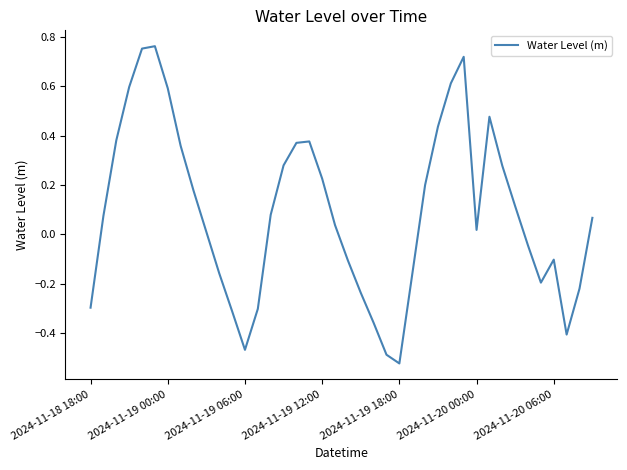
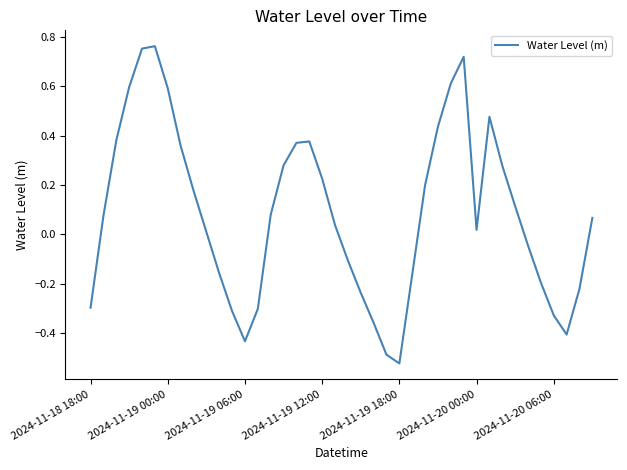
  {
    "2024-11-18 18:00": -0.30,
    "2024-11-19 00:00": 0.59,
-   "2024-11-19 06:00": -0.47,
+   "2024-11-19 06:00": -0.43,
    "2024-11-19 12:00": 0.23,
    "2024-11-19 18:00": -0.52,
    "2024-11-20 00:00": 0.02,
-   "2024-11-20 06:00": -0.10
+   "2024-11-20 06:00": -0.33
  }
